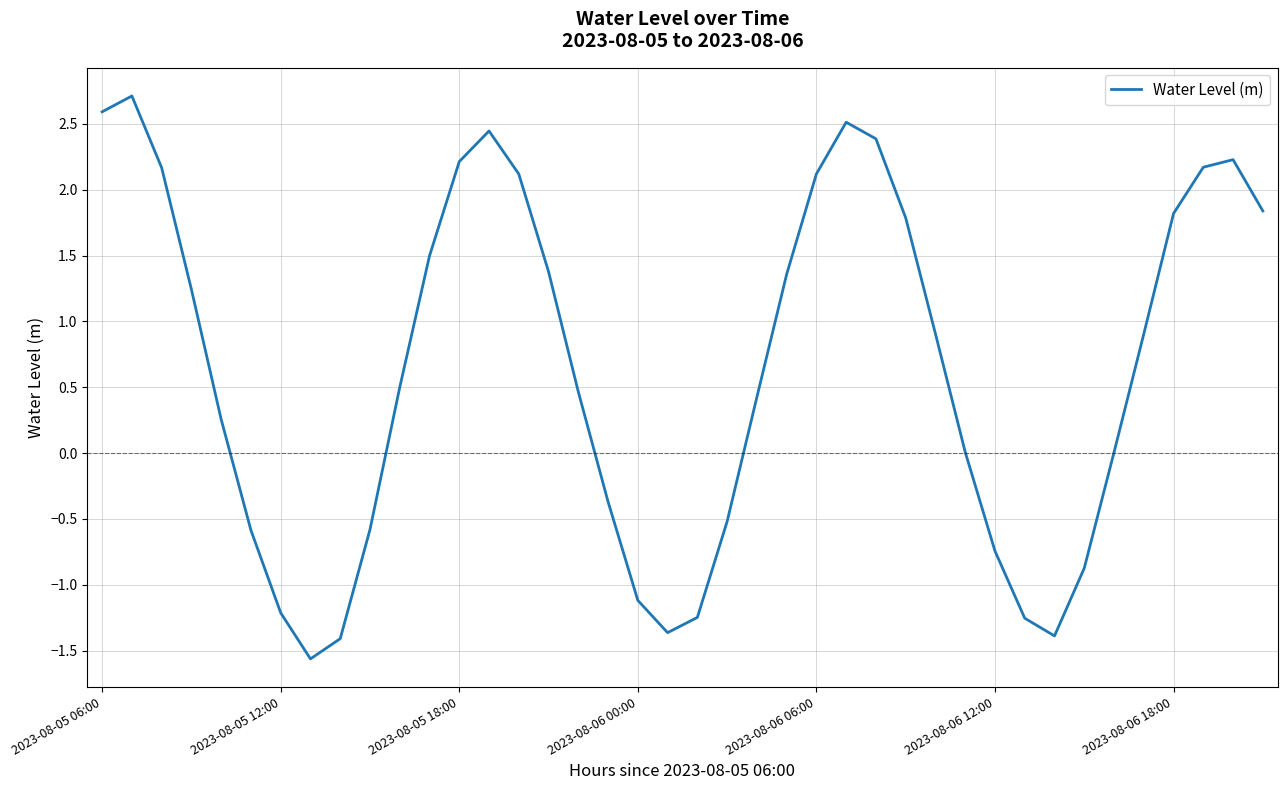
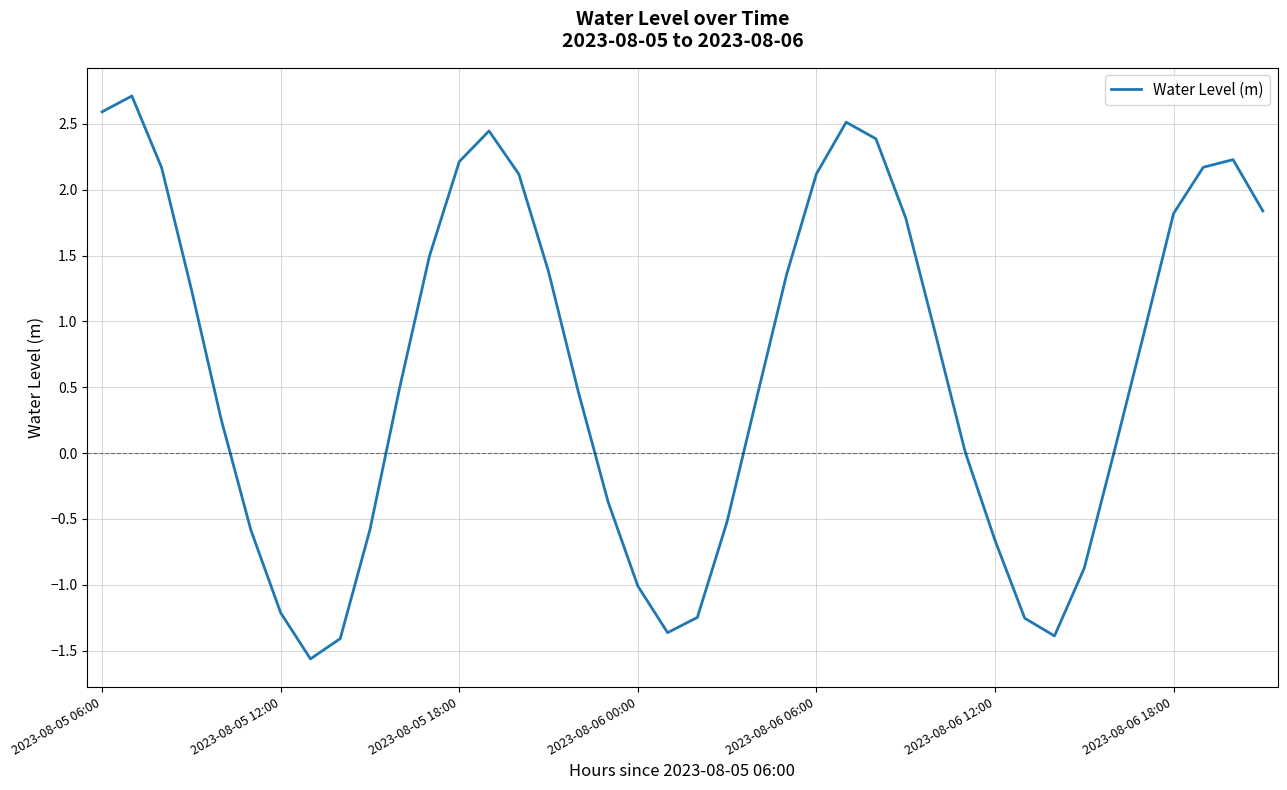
  {
    "2023-08-05 06:00": 2.59,
    "2023-08-05 12:00": -1.21,
    "2023-08-05 18:00": 2.21,
-   "2023-08-06 00:00": -1.12,
+   "2023-08-06 00:00": -1.01,
    "2023-08-06 06:00": 2.12,
-   "2023-08-06 12:00": -0.74,
+   "2023-08-06 12:00": -0.66,
    "2023-08-06 18:00": 1.82
  }
